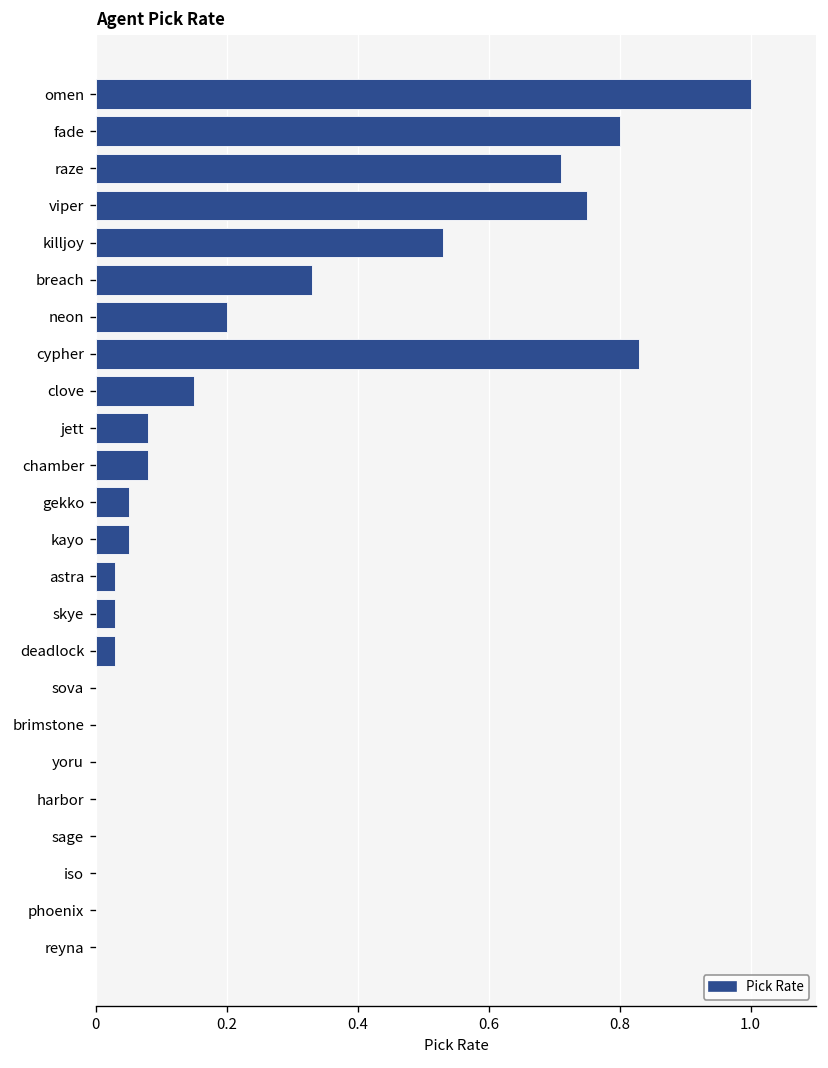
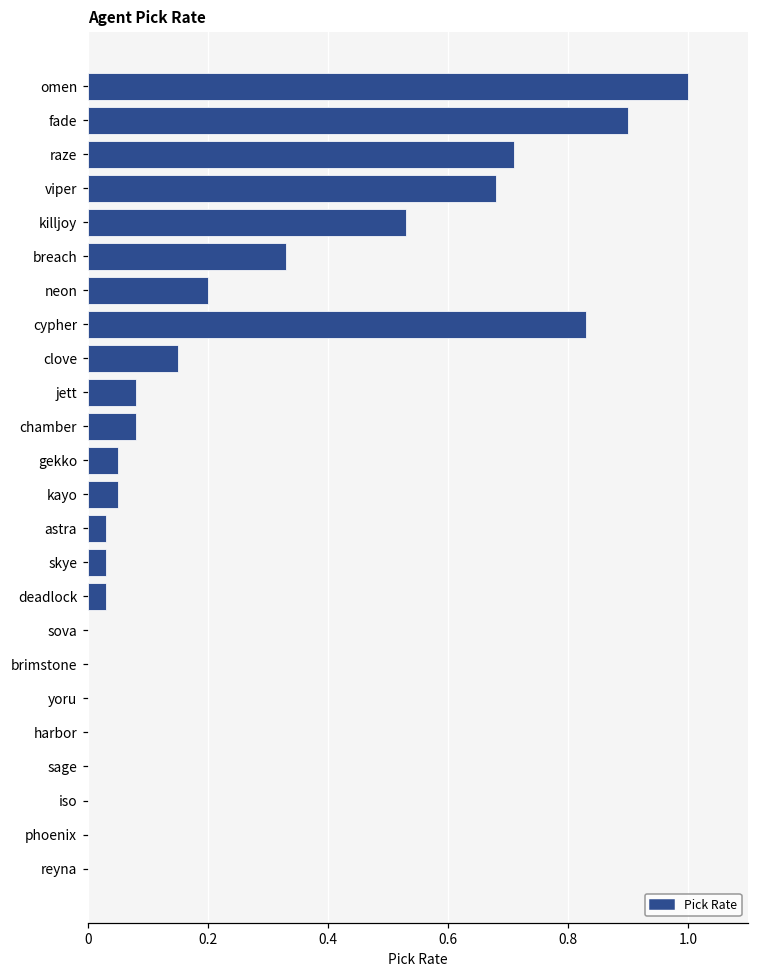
  {
    "omen": 1.00,
-   "fade": 0.8,
+   "fade": 0.9,
    "raze": 0.71,
-   "viper": 0.75,
+   "viper": 0.68,
    "killjoy": 0.53,
    "breach": 0.33,
    "neon": 0.20,
    "cypher": 0.83,
    "clove": 0.15,
    "jett": 0.08,
    "chamber": 0.08,
    "gekko": 0.05,
    "kayo": 0.05,
    "astra": 0.03,
    "skye": 0.03,
    "deadlock": 0.03,
    "sova": 0.00,
    "brimstone": 0.00,
    "yoru": 0.00,
    "harbor": 0.00,
    "sage": 0.00,
    "iso": 0.00,
    "phoenix": 0.00,
    "reyna": 0.00
  }
